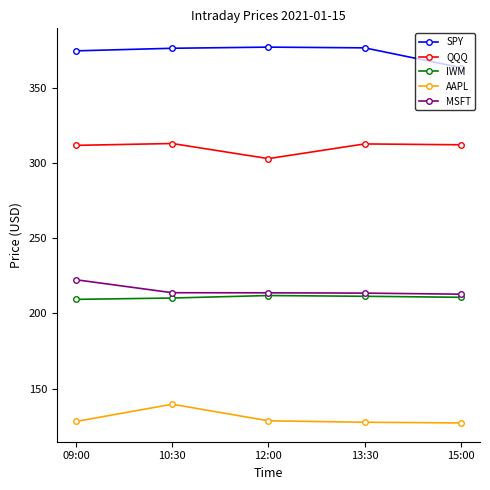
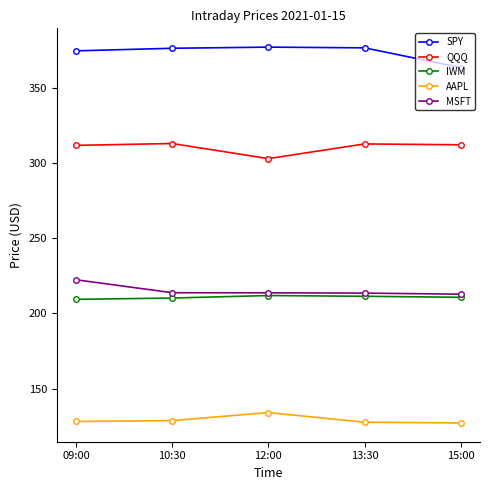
  {
    "SPY": {
      "09:00": 374,
      "10:30": 376,
      "12:00": 377,
      "13:30": 376
    },
    "QQQ": {
      "09:00": 312,
      "10:30": 313,
      "12:00": 303,
      "13:30": 313,
      "15:00": 312
    },
    "IWM": {
      "09:00": 209,
      "10:30": 210,
      "12:00": 212,
      "13:30": 211,
      "15:00": 211
    },
    "AAPL": {
      "09:00": 128,
-     "10:30": 140,
-     "12:00": 129,
+     "10:30": 129,
+     "12:00": 134,
      "13:30": 128,
      "15:00": 127
    },
    "MSFT": {
      "09:00": 222,
      "10:30": 214,
      "12:00": 214,
      "13:30": 214,
      "15:00": 213
    }
  }
